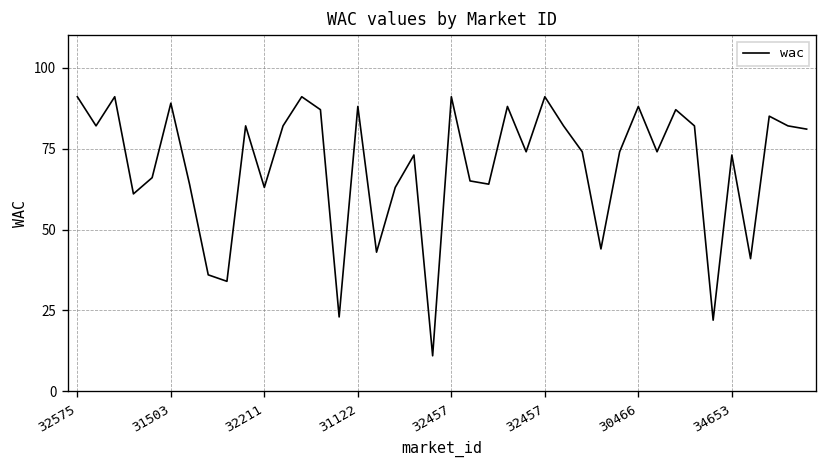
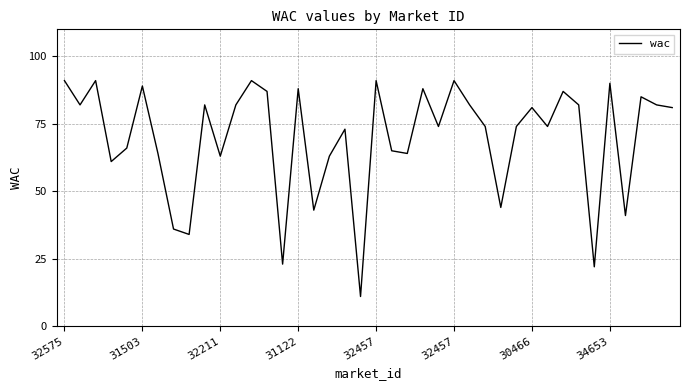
  {
    "32575": 91,
    "31503": 89,
    "32211": 63,
    "31122": 88,
-   "30466": 88,
-   "34653": 73
+   "30466": 81,
+   "34653": 90
  }
